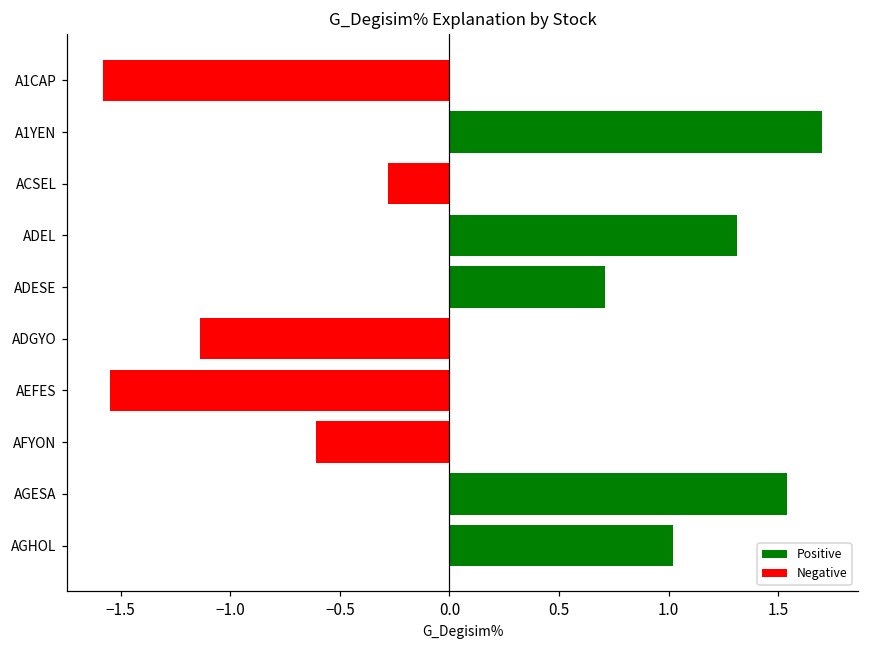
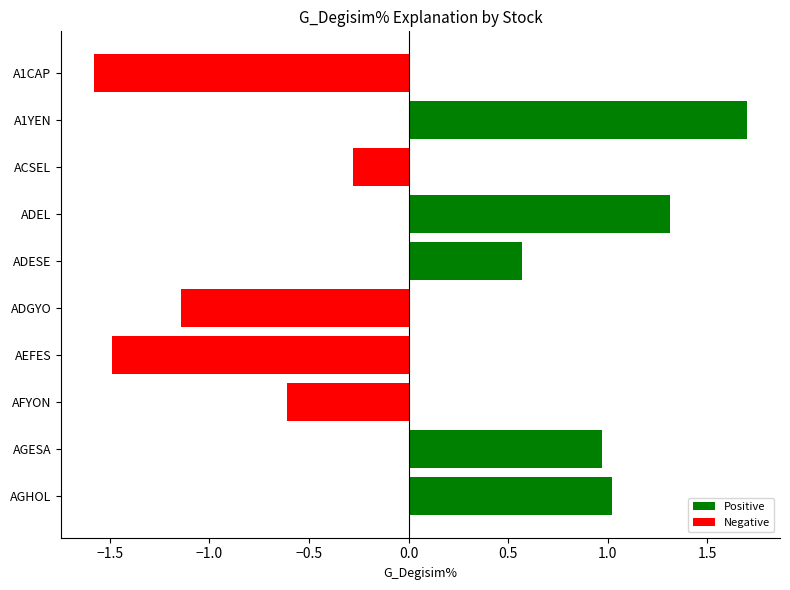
  {
    "A1CAP": -1.58,
    "A1YEN": 1.70,
    "ACSEL": -0.28,
    "ADEL": 1.31,
-   "ADESE": 0.71,
+   "ADESE": 0.57,
    "ADGYO": -1.14,
-   "AEFES": -1.55,
+   "AEFES": -1.49,
    "AFYON": -0.61,
-   "AGESA": 1.54,
+   "AGESA": 0.97,
    "AGHOL": 1.02
  }
